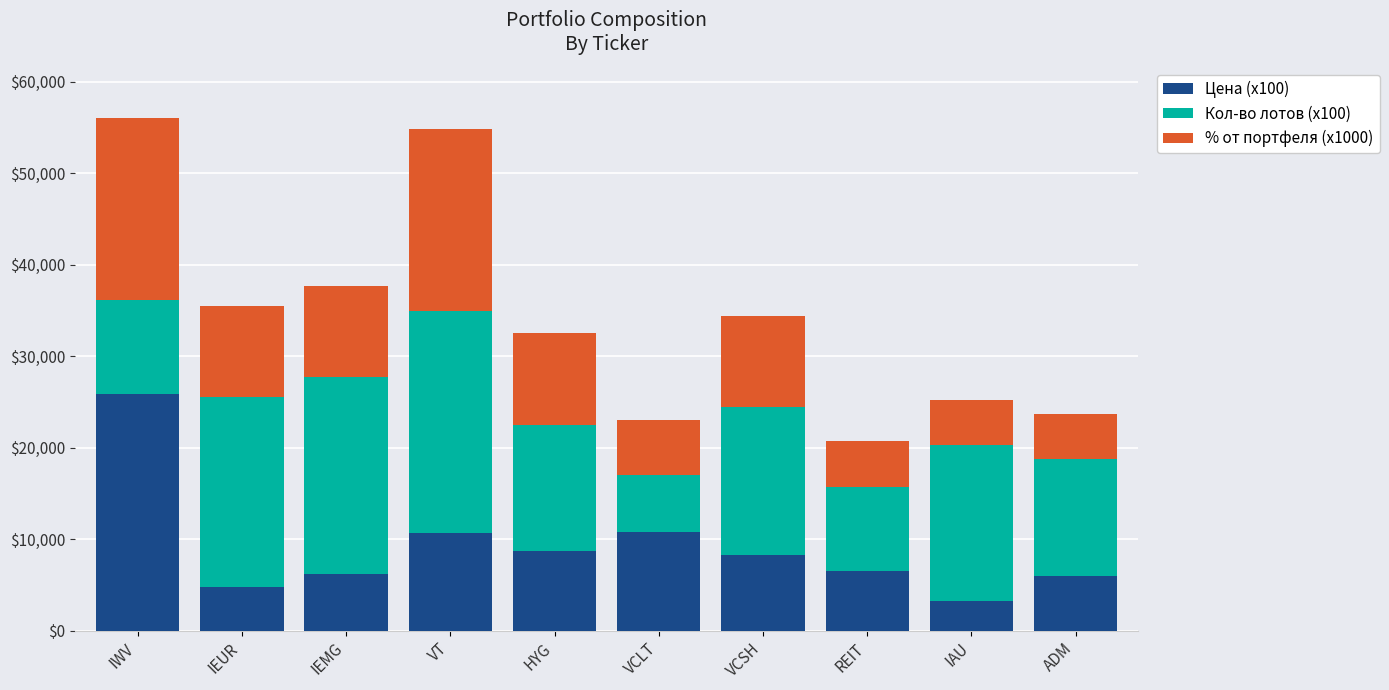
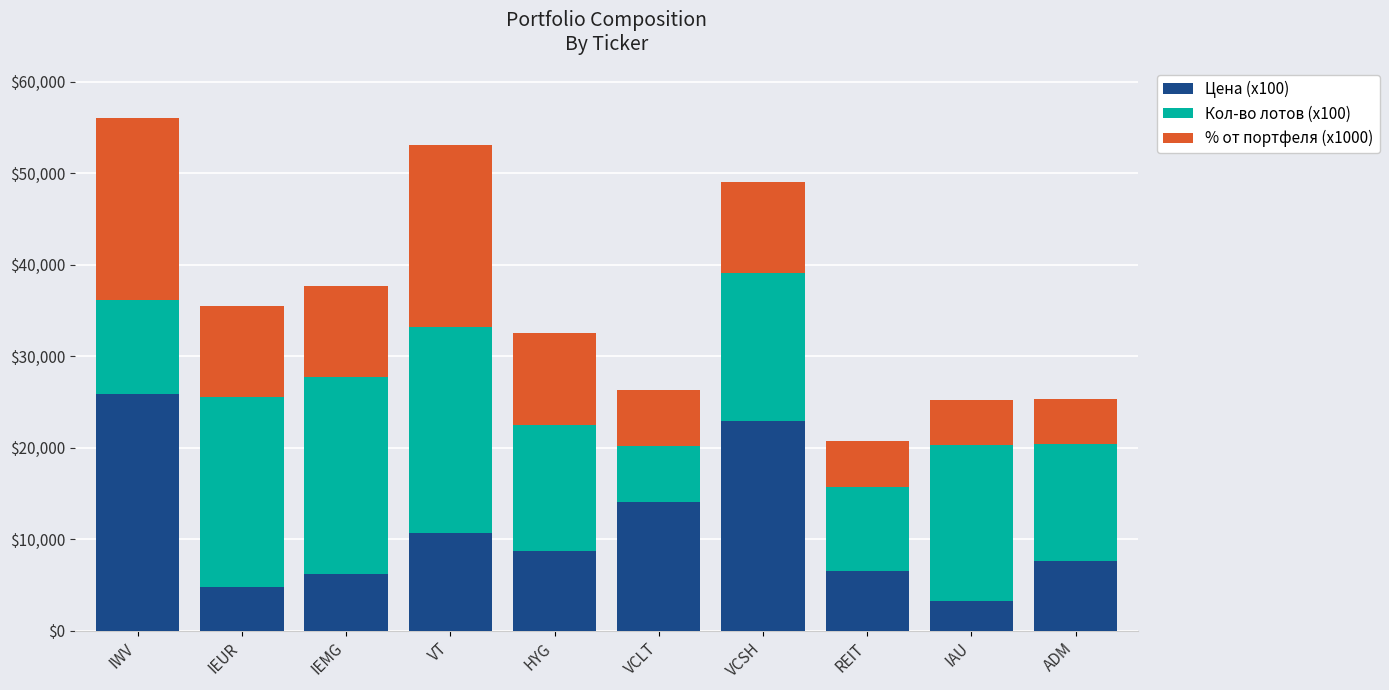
  {
    "Цена (x100)": {
      "IWV": "$26,000",
      "IEUR": "$5,000",
      "IEMG": "$6,000",
      "VT": "$11,000",
      "HYG": "$9,000",
-     "VCLT": "$11,000",
-     "VCSH": "$8,000",
+     "VCLT": "$14,000",
+     "VCSH": "$23,000",
      "REIT": "$7,000",
      "IAU": "$3,000",
-     "ADM": "$6,000"
+     "ADM": "$8,000"
    },
    "Кол-во лотов (x100)": {
      "IWV": "$10,000",
      "IEUR": "$21,000",
      "IEMG": "$22,000",
-     "VT": "$24,000",
+     "VT": "$23,000",
      "HYG": "$14,000",
      "VCLT": "$6,000",
      "VCSH": "$16,000",
      "REIT": "$9,000",
      "IAU": "$17,000",
      "ADM": "$13,000"
    },
    "% от портфеля (x1000)": {
      "IWV": "$20,000",
      "IEUR": "$10,000",
      "IEMG": "$10,000",
      "VT": "$20,000",
      "HYG": "$10,000",
      "VCLT": "$6,000",
      "VCSH": "$10,000",
      "REIT": "$5,000",
      "IAU": "$5,000",
      "ADM": "$5,000"
    }
  }
